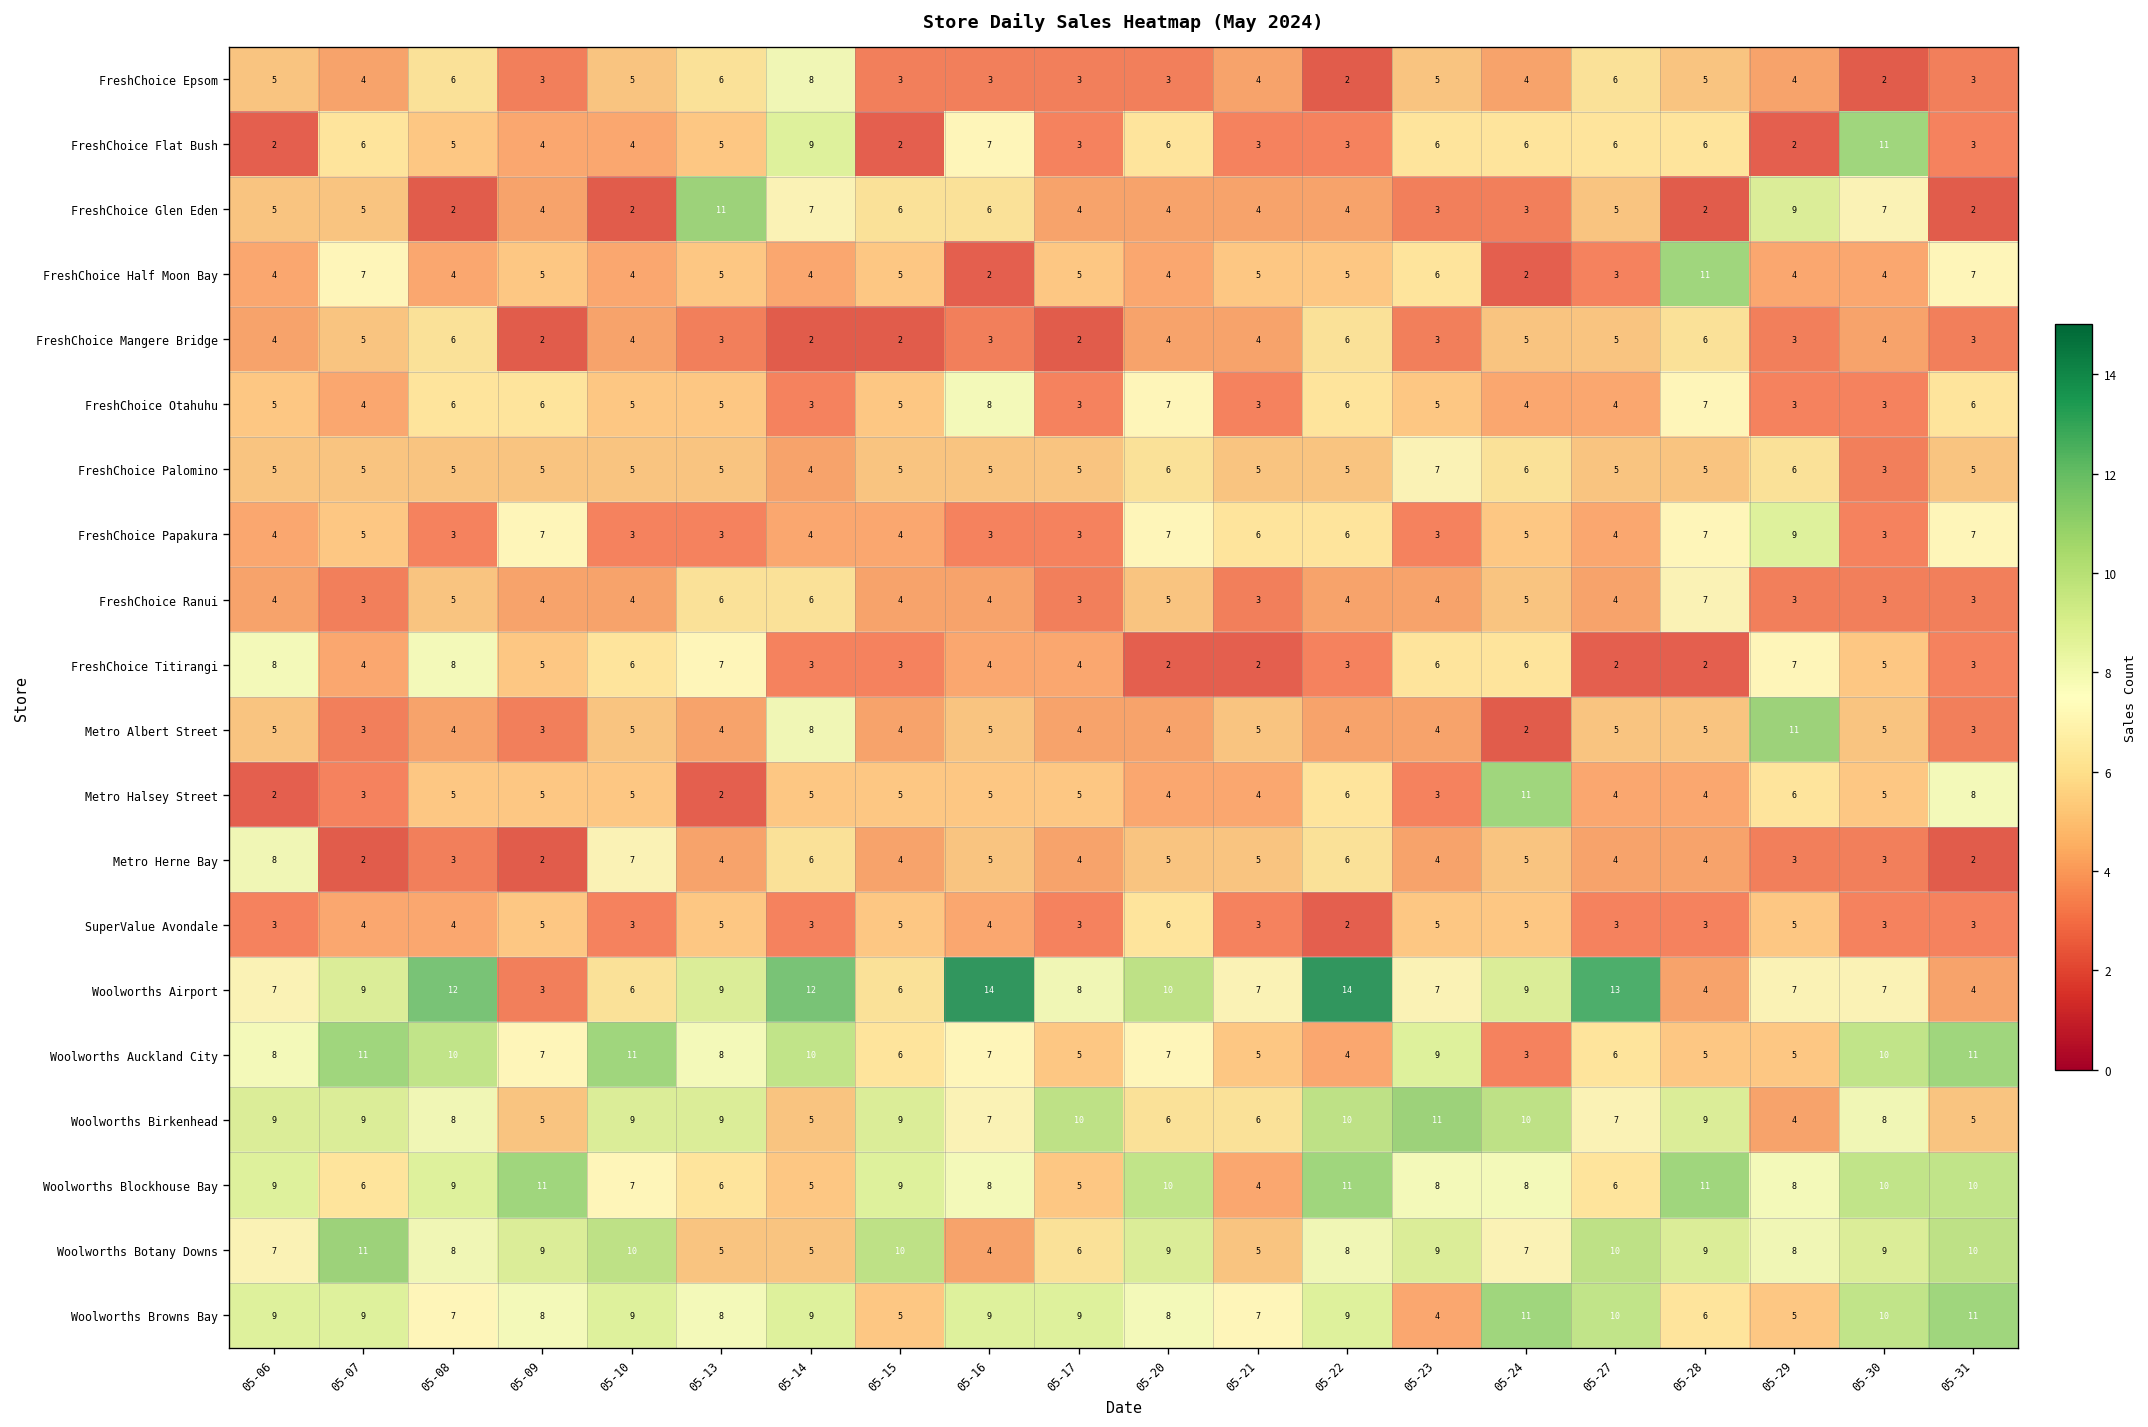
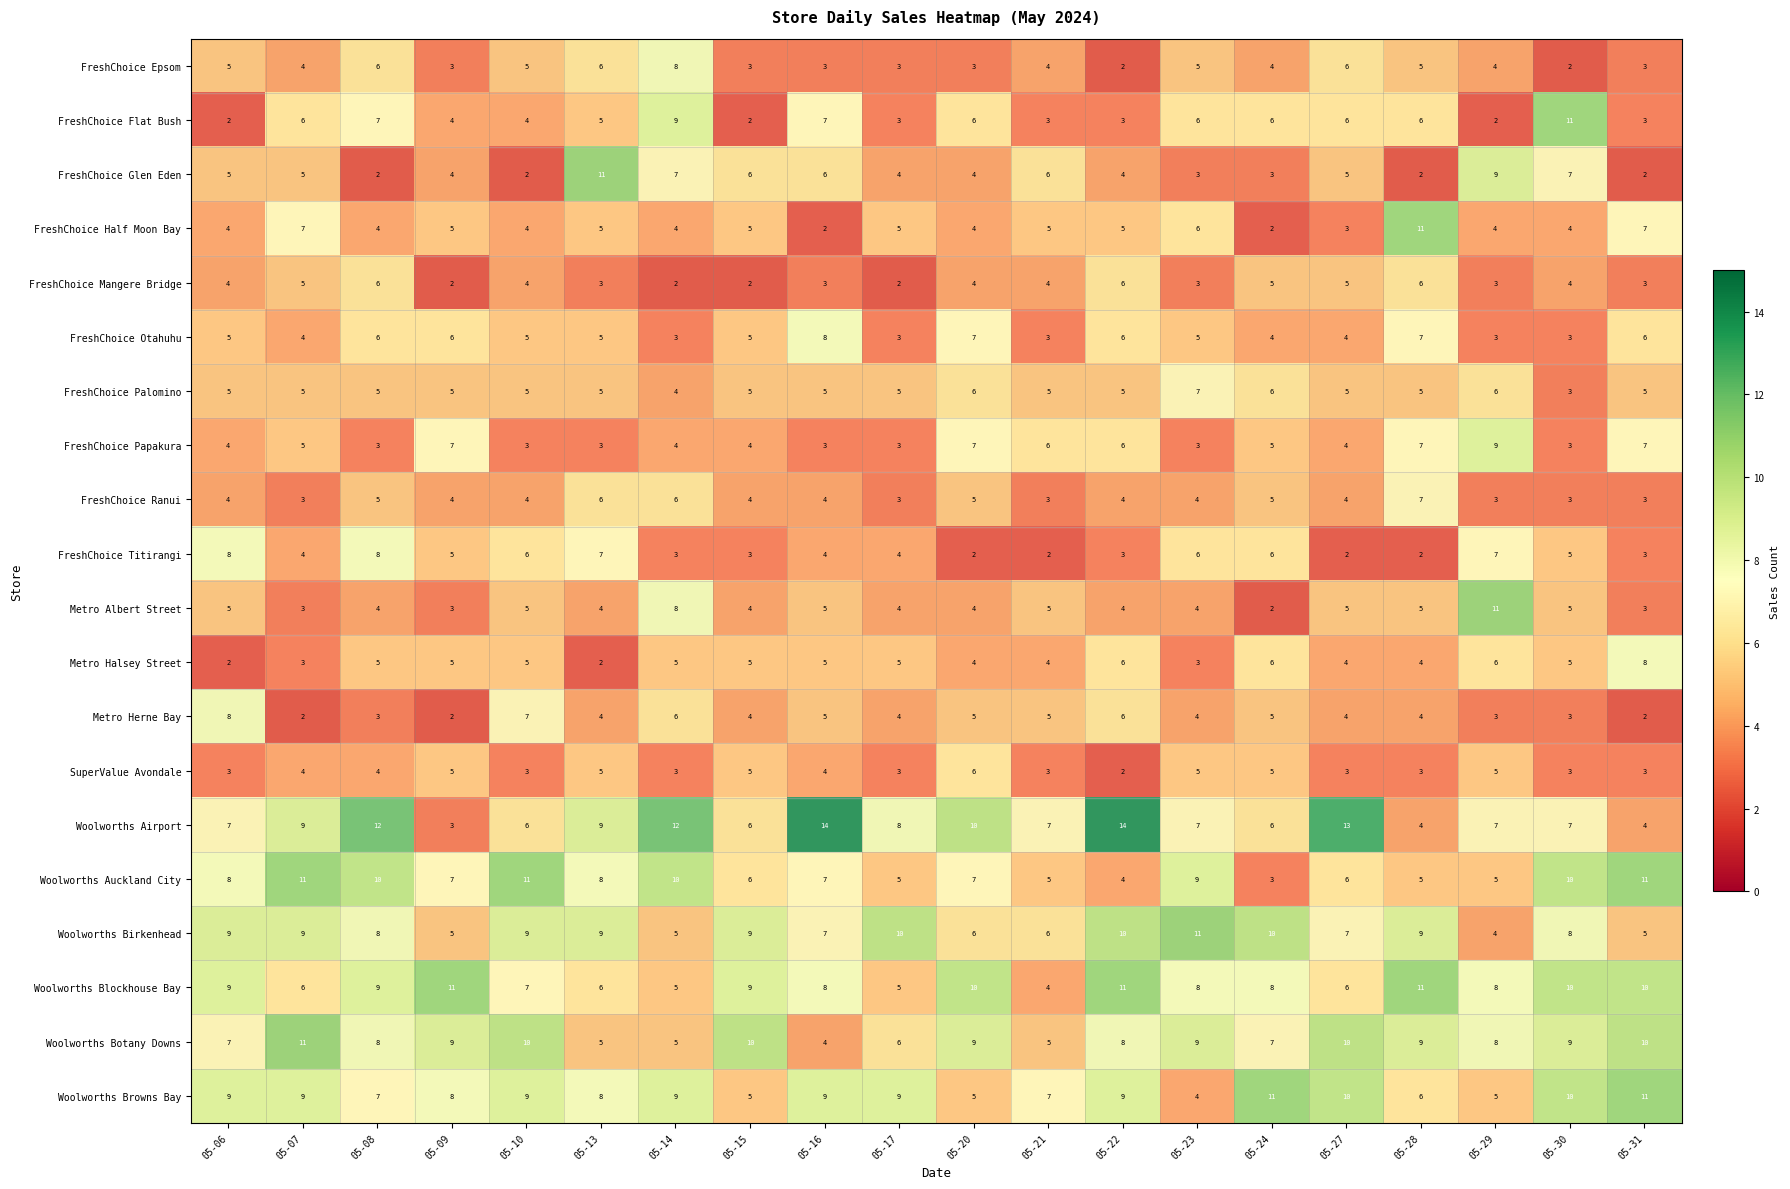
  {
    "FreshChoice Flat Bush": {
      "05-06": 2,
      "05-07": 6,
-     "05-08": 5,
+     "05-08": 7,
      "05-09": 4,
      "05-10": 4,
      "05-13": 5,
      "05-14": 9,
      "05-15": 2,
      "05-16": 7,
      "05-17": 3,
      "05-20": 6,
      "05-21": 3,
      "05-22": 3,
      "05-23": 6,
      "05-24": 6,
      "05-27": 6,
      "05-28": 6,
      "05-29": 2,
      "05-30": 11,
      "05-31": 3
    },
    "FreshChoice Glen Eden": {
      "05-06": 5,
      "05-07": 5,
      "05-08": 2,
      "05-09": 4,
      "05-10": 2,
      "05-13": 11,
      "05-14": 7,
      "05-15": 6,
      "05-16": 6,
      "05-17": 4,
      "05-20": 4,
-     "05-21": 4,
+     "05-21": 6,
      "05-22": 4,
      "05-23": 3,
      "05-24": 3,
      "05-27": 5,
      "05-28": 2,
      "05-29": 9,
      "05-30": 7,
      "05-31": 2
    },
    "Metro Halsey Street": {
      "05-06": 2,
      "05-07": 3,
      "05-08": 5,
      "05-09": 5,
      "05-10": 5,
      "05-13": 2,
      "05-14": 5,
      "05-15": 5,
      "05-16": 5,
      "05-17": 5,
      "05-20": 4,
      "05-21": 4,
      "05-22": 6,
      "05-23": 3,
-     "05-24": 11,
+     "05-24": 6,
      "05-27": 4,
      "05-28": 4,
      "05-29": 6,
      "05-30": 5,
      "05-31": 8
    },
    "Woolworths Airport": {
      "05-06": 7,
      "05-07": 9,
      "05-08": 12,
      "05-09": 3,
      "05-10": 6,
      "05-13": 9,
      "05-14": 12,
      "05-15": 6,
      "05-16": 14,
      "05-17": 8,
      "05-20": 10,
      "05-21": 7,
      "05-22": 14,
      "05-23": 7,
-     "05-24": 9,
+     "05-24": 6,
      "05-27": 13,
      "05-28": 4,
      "05-29": 7,
      "05-30": 7,
      "05-31": 4
    },
    "Woolworths Browns Bay": {
      "05-06": 9,
      "05-07": 9,
      "05-08": 7,
      "05-09": 8,
      "05-10": 9,
      "05-13": 8,
      "05-14": 9,
      "05-15": 5,
      "05-16": 9,
      "05-17": 9,
-     "05-20": 8,
+     "05-20": 5,
      "05-21": 7,
      "05-22": 9,
      "05-23": 4,
      "05-24": 11,
      "05-27": 10,
      "05-28": 6,
      "05-29": 5,
      "05-30": 10,
      "05-31": 11
    }
  }
